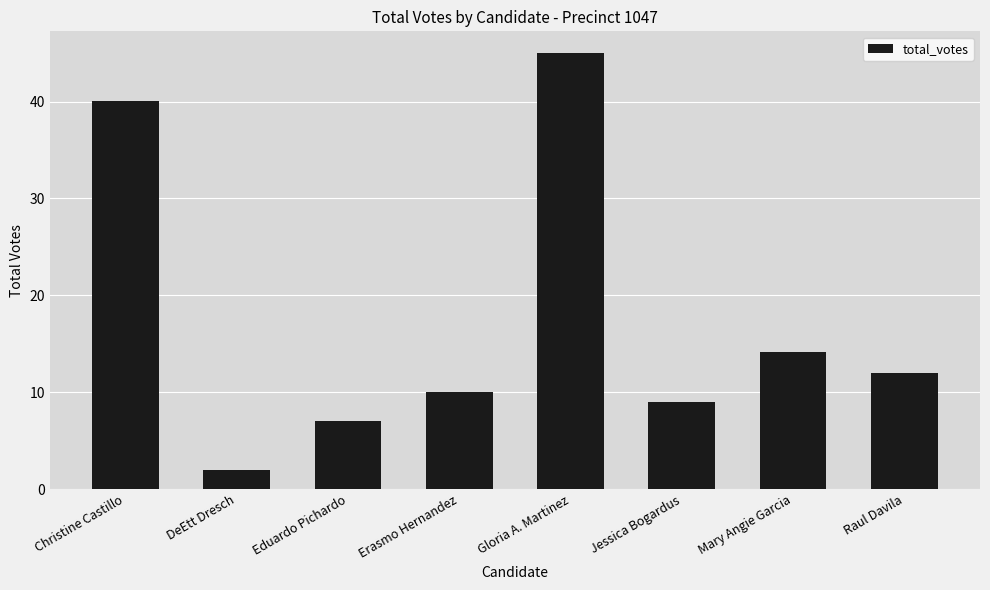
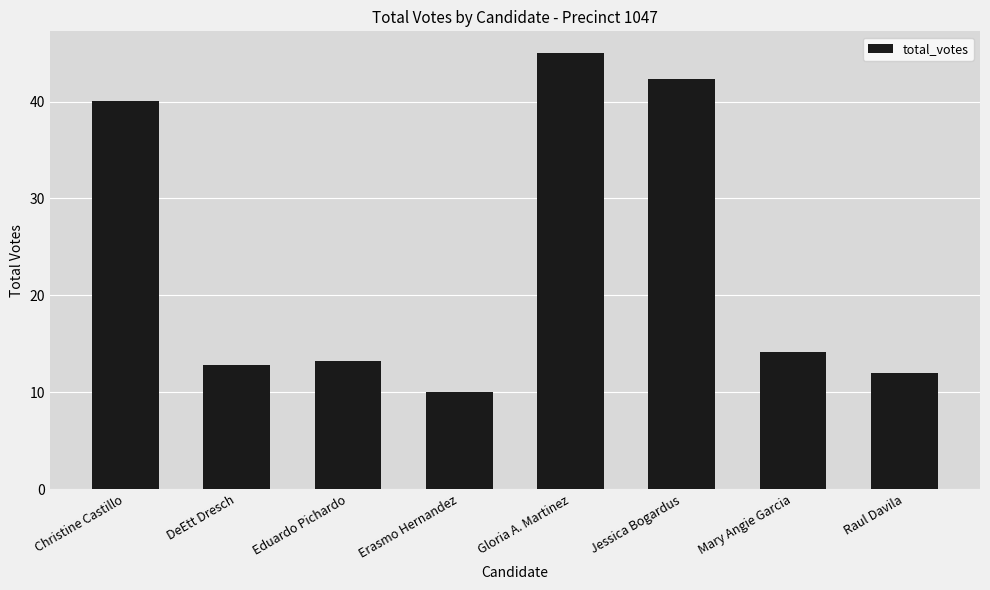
  {
    "Christine Castillo": 40,
-   "DeEtt Dresch": 2,
-   "Eduardo Pichardo": 7,
+   "DeEtt Dresch": 13,
+   "Eduardo Pichardo": 13,
    "Erasmo Hernandez": 10,
    "Gloria A. Martinez": 45,
-   "Jessica Bogardus": 9,
+   "Jessica Bogardus": 42,
    "Mary Angie Garcia": 14,
    "Raul Davila": 12
  }
